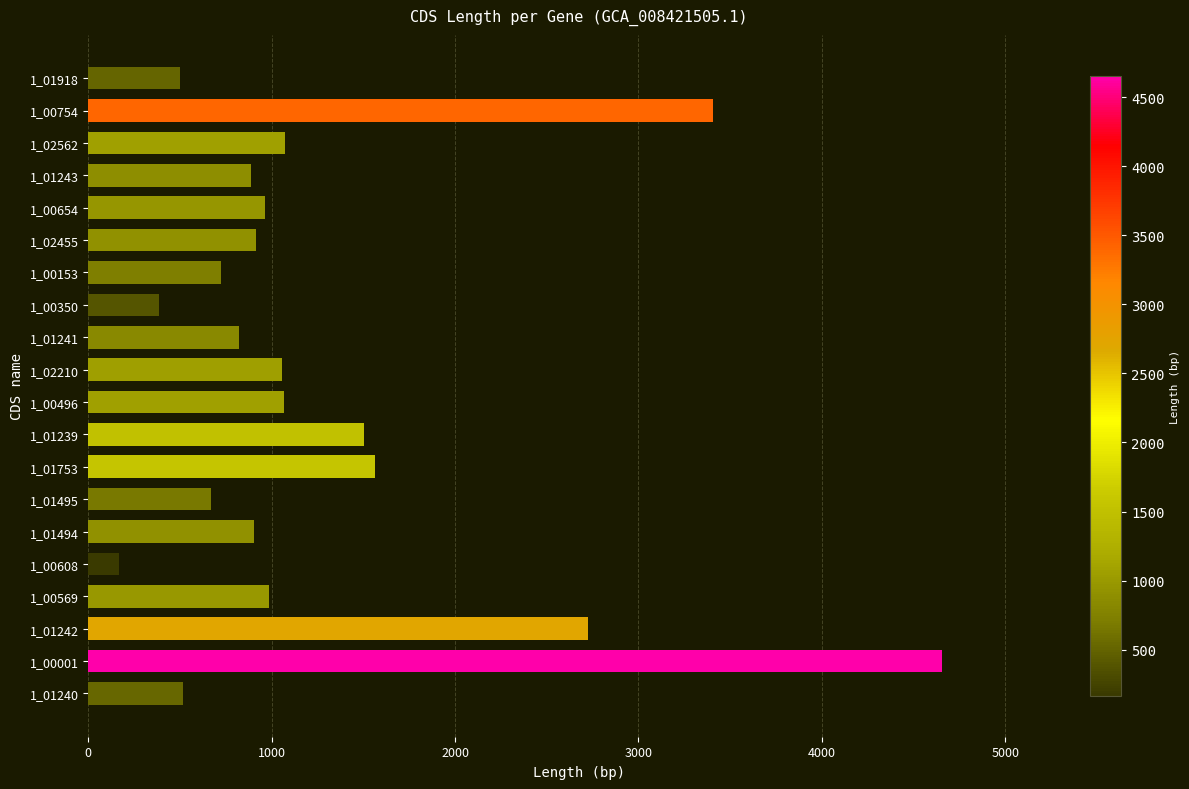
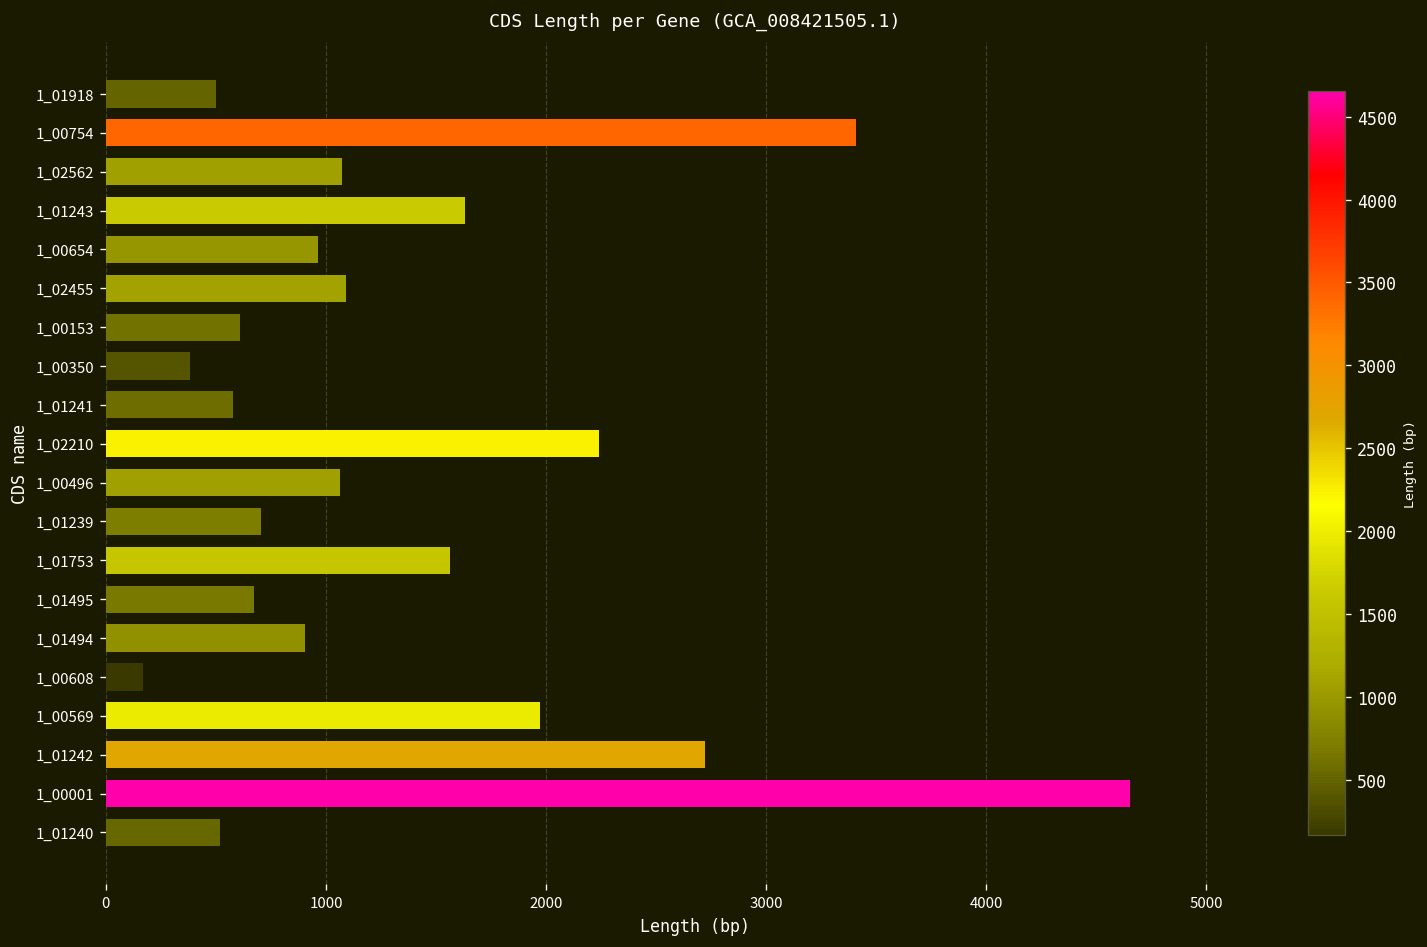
  {
    "1_01918": 500,
    "1_00754": 3410,
    "1_02562": 1070,
-   "1_01243": 890,
+   "1_01243": 1630,
    "1_00654": 960,
-   "1_02455": 920,
-   "1_00153": 730,
+   "1_02455": 1090,
+   "1_00153": 610,
    "1_00350": 380,
-   "1_01241": 820,
-   "1_02210": 1060,
+   "1_01241": 580,
+   "1_02210": 2240,
    "1_00496": 1070,
-   "1_01239": 1500,
+   "1_01239": 710,
    "1_01753": 1560,
    "1_01495": 670,
    "1_01494": 900,
    "1_00608": 170,
-   "1_00569": 980,
+   "1_00569": 1970,
    "1_01242": 2720,
    "1_00001": 4650,
    "1_01240": 520
  }
